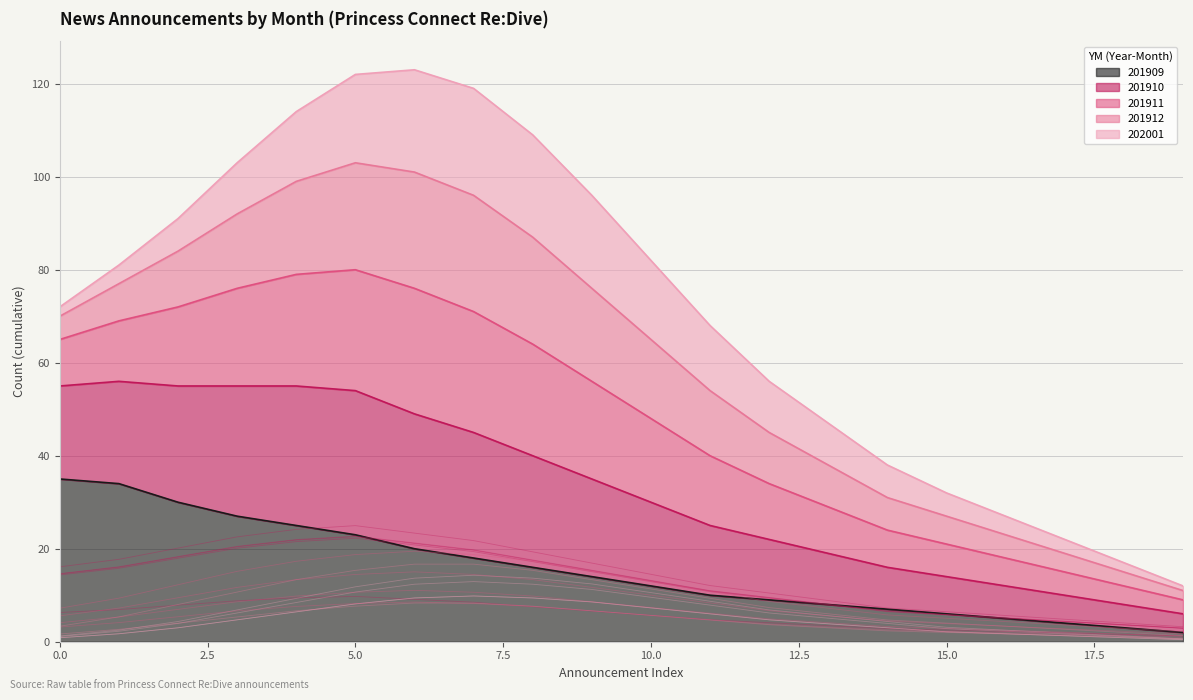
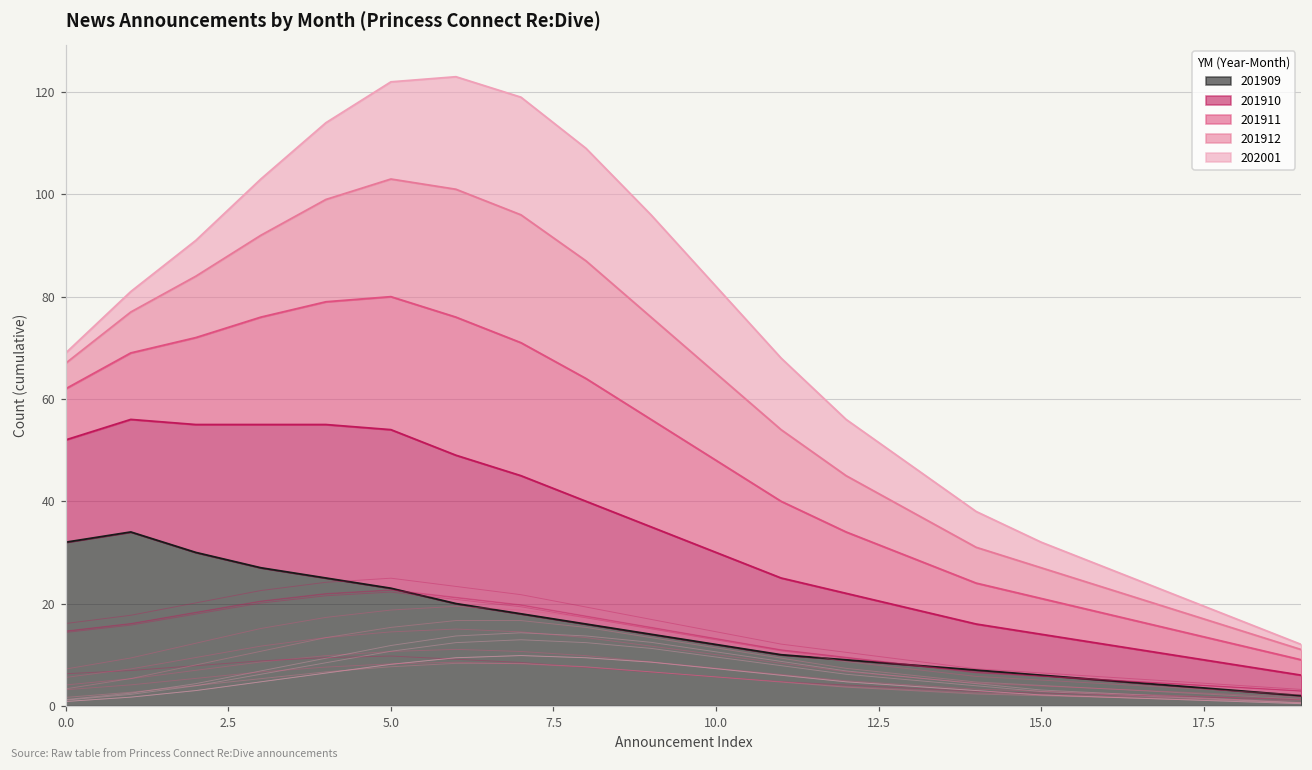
  {
    "201909": {
-     "0.0": 35,
+     "0.0": 32,
      "10.0": 12
    }
  }
